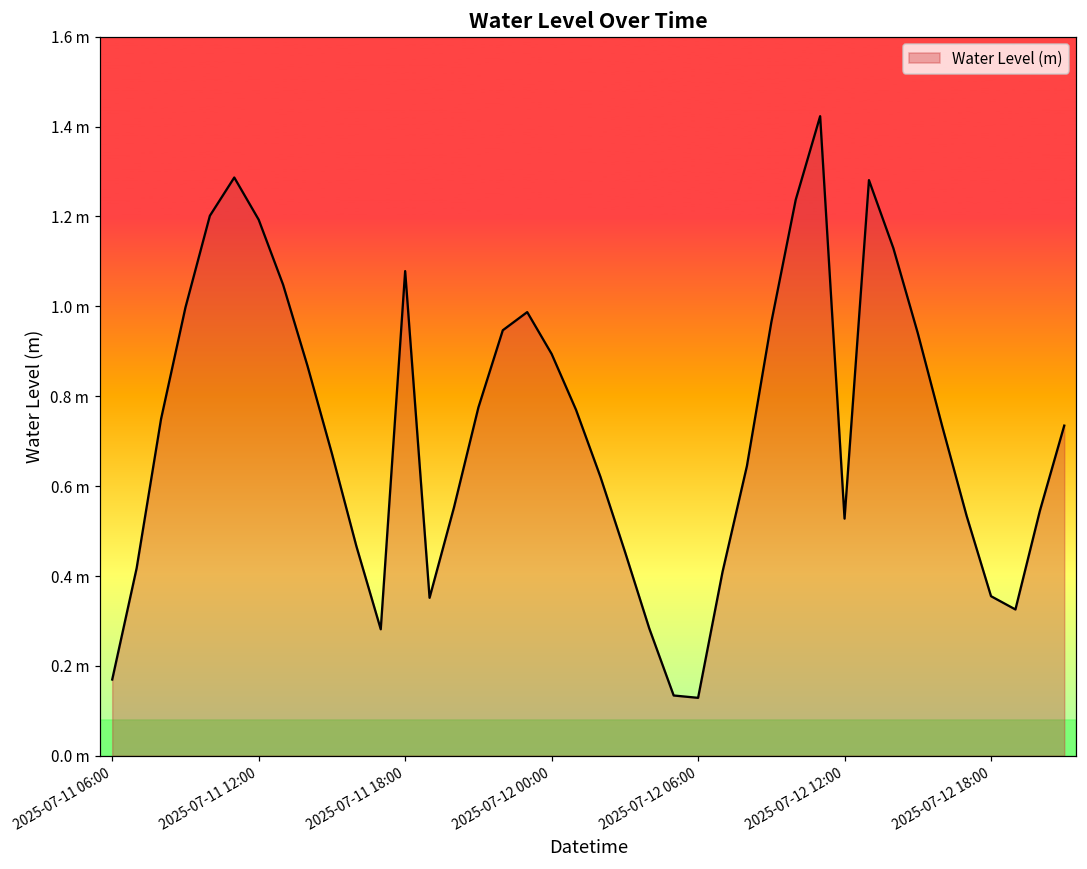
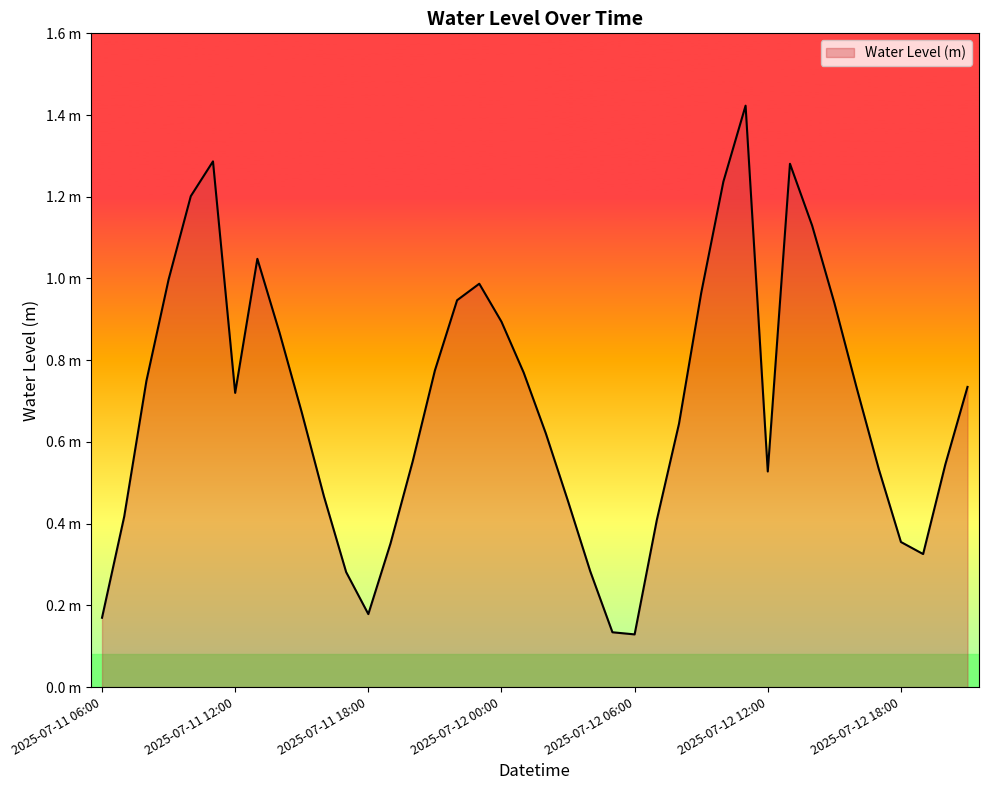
  {
    "2025-07-11 06:00": "0.17 m",
-   "2025-07-11 12:00": "1.19 m",
-   "2025-07-11 18:00": "1.08 m",
+   "2025-07-11 12:00": "0.72 m",
+   "2025-07-11 18:00": "0.18 m",
    "2025-07-12 00:00": "0.89 m",
    "2025-07-12 06:00": "0.13 m",
    "2025-07-12 12:00": "0.53 m",
    "2025-07-12 18:00": "0.36 m"
  }
